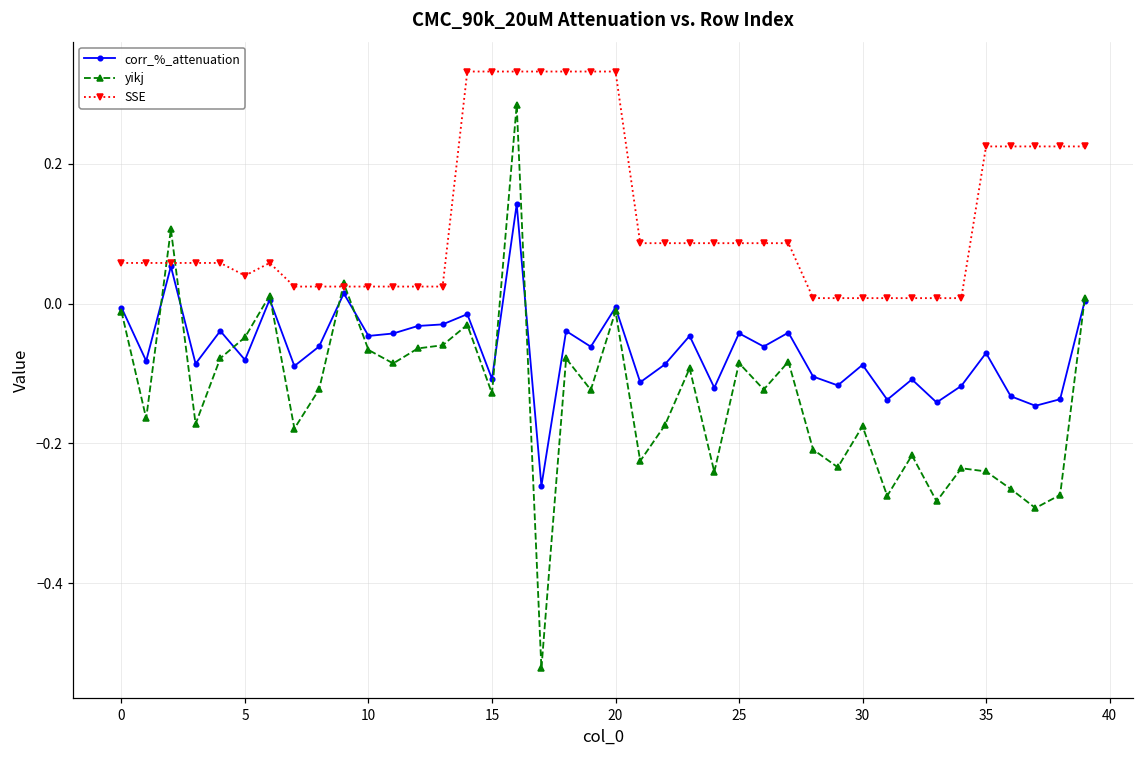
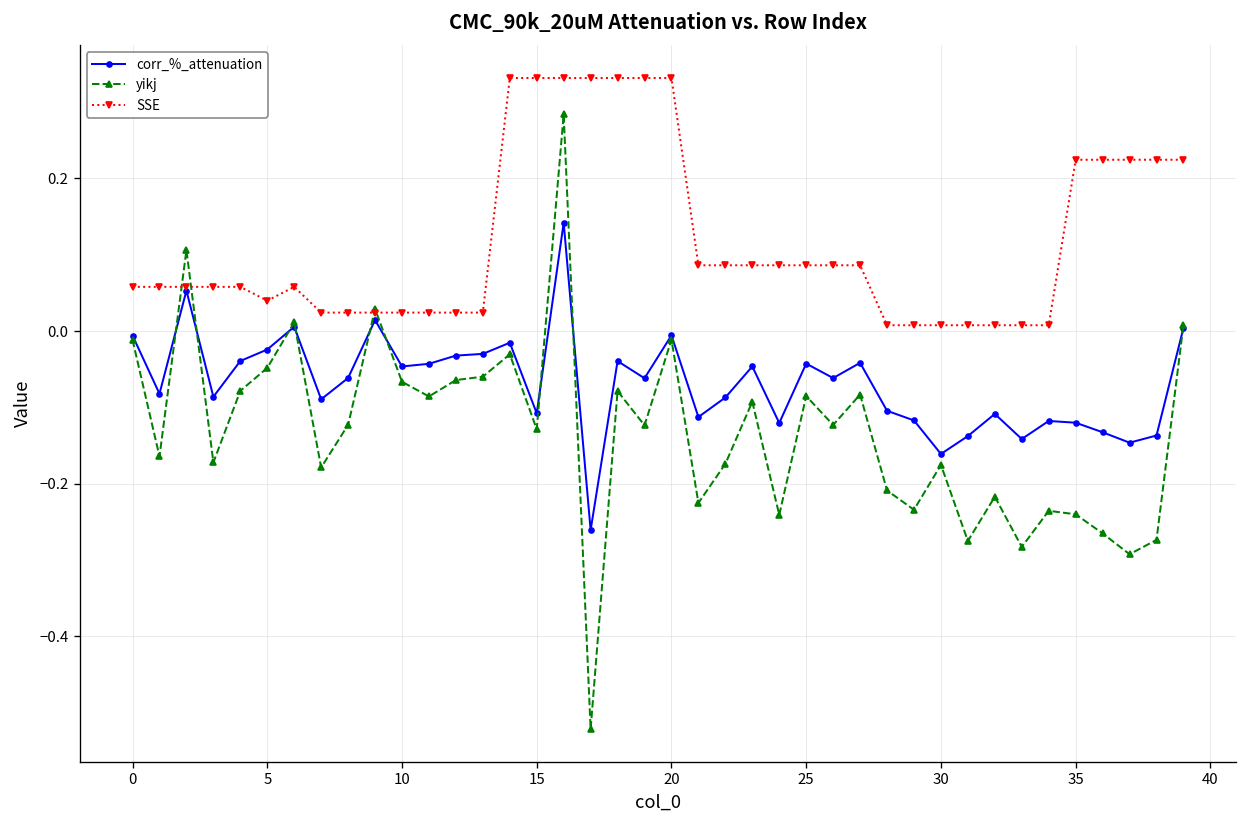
  {
    "corr_%_attenuation": {
      "0": -0.01,
-     "5": -0.08,
+     "5": -0.02,
      "10": -0.05,
      "15": -0.11,
      "20": -0.01,
      "25": -0.04,
-     "30": -0.09,
-     "35": -0.07
+     "30": -0.16,
+     "35": -0.12
    },
    "yikj": {
      "0": -0.01,
      "5": -0.05,
      "10": -0.07,
      "15": -0.13,
      "20": -0.01,
      "25": -0.09,
      "30": -0.18,
      "35": -0.24
    },
    "SSE": {
      "0": 0.06,
      "5": 0.04,
      "10": 0.02,
      "15": 0.33,
      "20": 0.33,
      "25": 0.09,
      "30": 0.01,
      "35": 0.22
    }
  }
